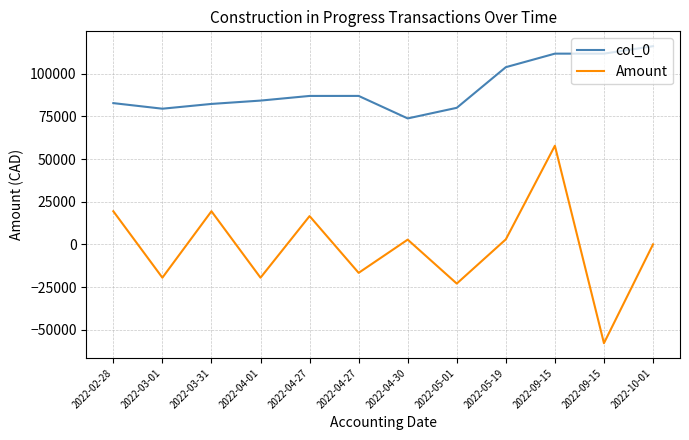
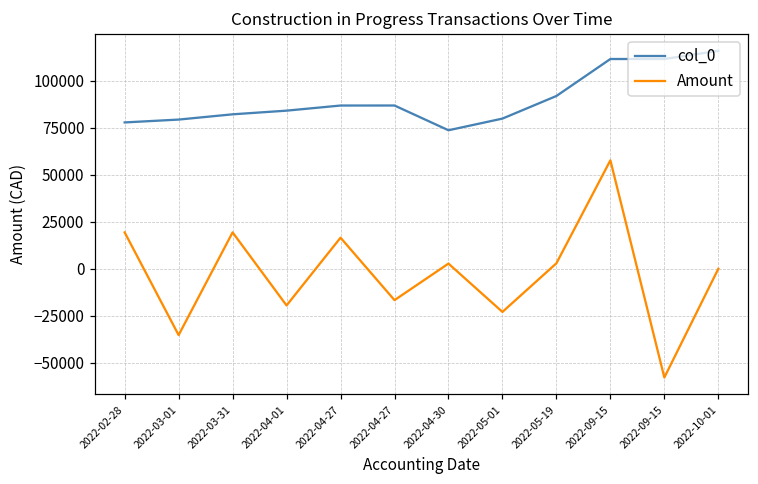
  {
    "col_0": {
-     "2022-02-28": 83000,
+     "2022-02-28": 78000,
      "2022-03-01": 79000,
      "2022-03-31": 82000,
      "2022-04-01": 84000,
      "2022-04-30": 74000,
      "2022-05-01": 80000,
-     "2022-05-19": 104000
+     "2022-05-19": 92000
    },
    "Amount": {
      "2022-02-28": 19000,
-     "2022-03-01": -19000,
+     "2022-03-01": -35000,
      "2022-03-31": 19000,
      "2022-04-01": -19000,
      "2022-04-30": 3000,
      "2022-05-01": -23000,
      "2022-05-19": 3000,
      "2022-10-01": 0
    }
  }
